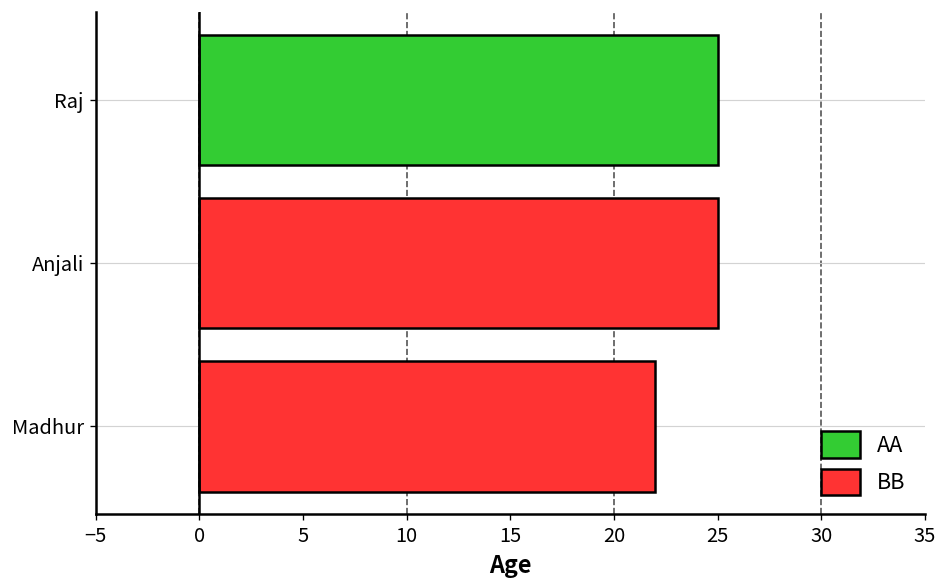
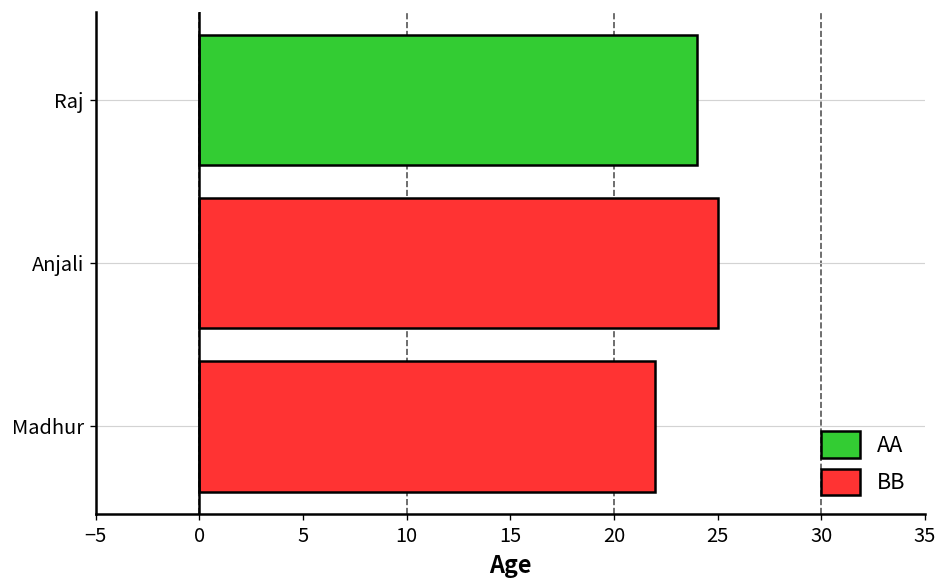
  {
-   "Raj": 25,
+   "Raj": 24,
    "Anjali": 25,
    "Madhur": 22
  }
